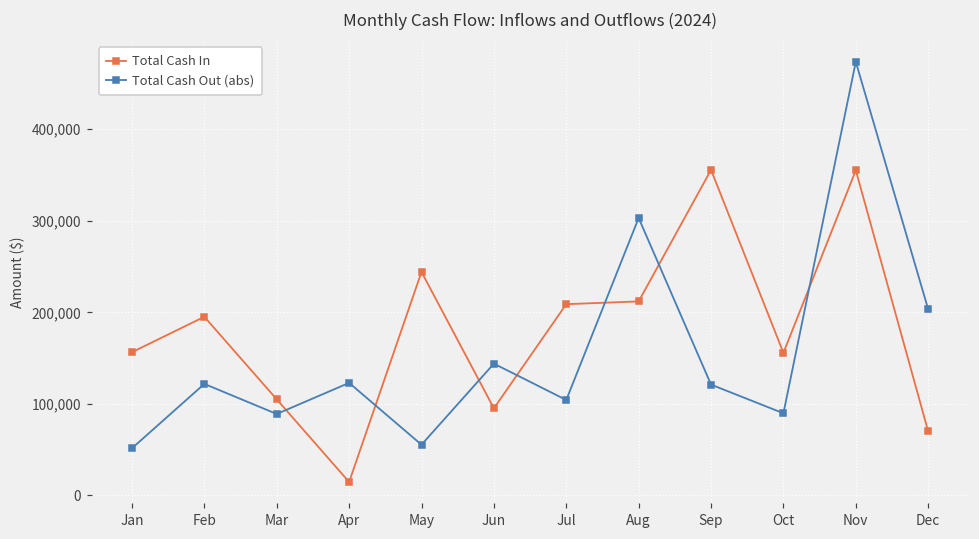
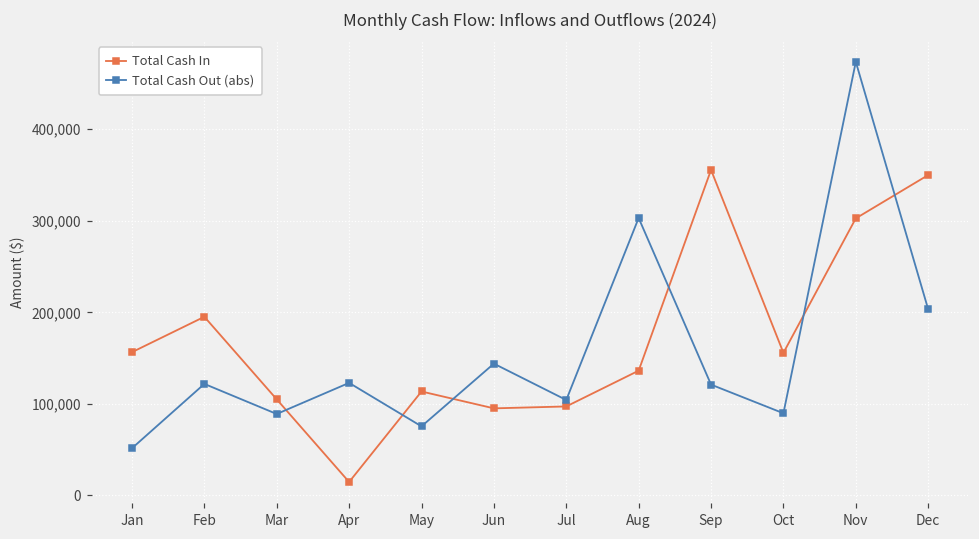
  {
    "Total Cash In": {
      "Jan": "160,000",
      "Feb": "200,000",
      "Mar": "110,000",
      "Apr": "10,000",
-     "May": "240,000",
+     "May": "110,000",
      "Jun": "100,000",
-     "Jul": "210,000",
-     "Aug": "210,000",
+     "Jul": "100,000",
+     "Aug": "140,000",
      "Sep": "360,000",
      "Oct": "160,000",
-     "Nov": "360,000",
-     "Dec": "70,000"
+     "Nov": "300,000",
+     "Dec": "350,000"
    },
    "Total Cash Out (abs)": {
      "Jan": "50,000",
      "Feb": "120,000",
      "Mar": "90,000",
      "Apr": "120,000",
-     "May": "60,000",
+     "May": "80,000",
      "Jun": "140,000",
      "Jul": "100,000",
      "Aug": "300,000",
      "Sep": "120,000",
      "Oct": "90,000",
      "Nov": "470,000",
      "Dec": "200,000"
    }
  }
